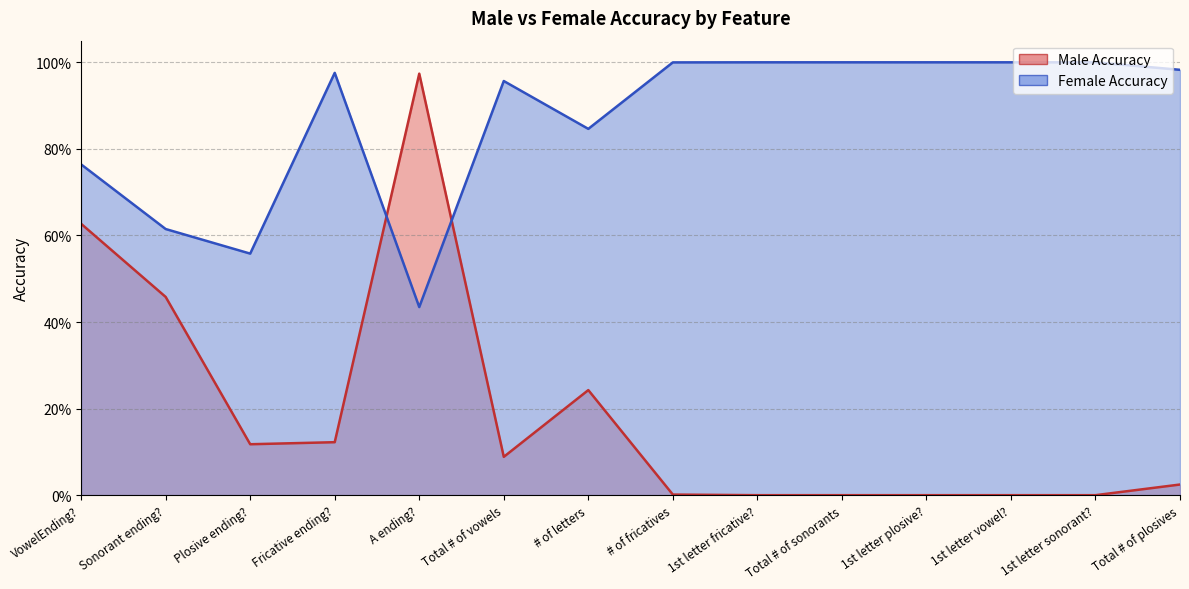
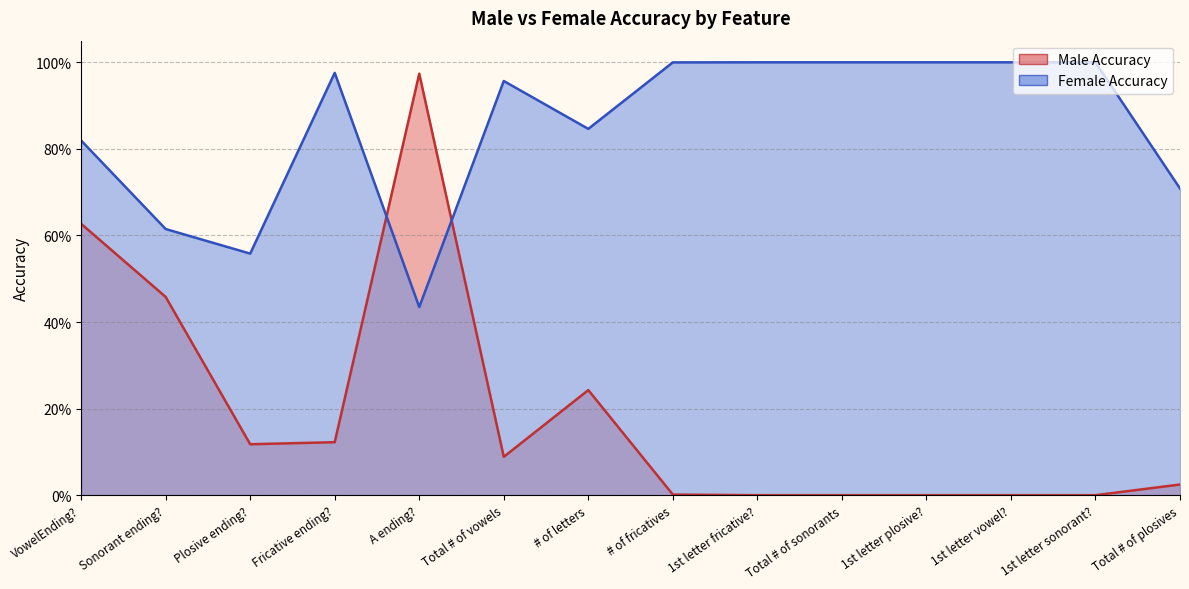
  {
    "Male Accuracy": {
      "VowelEnding?": "63%",
      "Sonorant ending?": "46%",
      "Plosive ending?": "12%",
      "Fricative ending?": "12%",
      "A ending?": "97%",
      "Total # of vowels": "9%",
      "# of letters": "24%",
      "# of fricatives": "0%",
      "1st letter fricative?": "0%",
      "Total # of sonorants": "0%",
      "1st letter plosive?": "0%",
      "1st letter vowel?": "0%",
      "1st letter sonorant?": "0%",
      "Total # of plosives": "2%"
    },
    "Female Accuracy": {
-     "VowelEnding?": "76%",
+     "VowelEnding?": "82%",
      "Sonorant ending?": "61%",
      "Plosive ending?": "56%",
      "Fricative ending?": "98%",
      "A ending?": "43%",
      "Total # of vowels": "96%",
      "# of letters": "85%",
      "# of fricatives": "100%",
      "1st letter fricative?": "100%",
      "Total # of sonorants": "100%",
      "1st letter plosive?": "100%",
      "1st letter vowel?": "100%",
-     "Total # of plosives": "98%"
+     "Total # of plosives": "71%"
    }
  }
